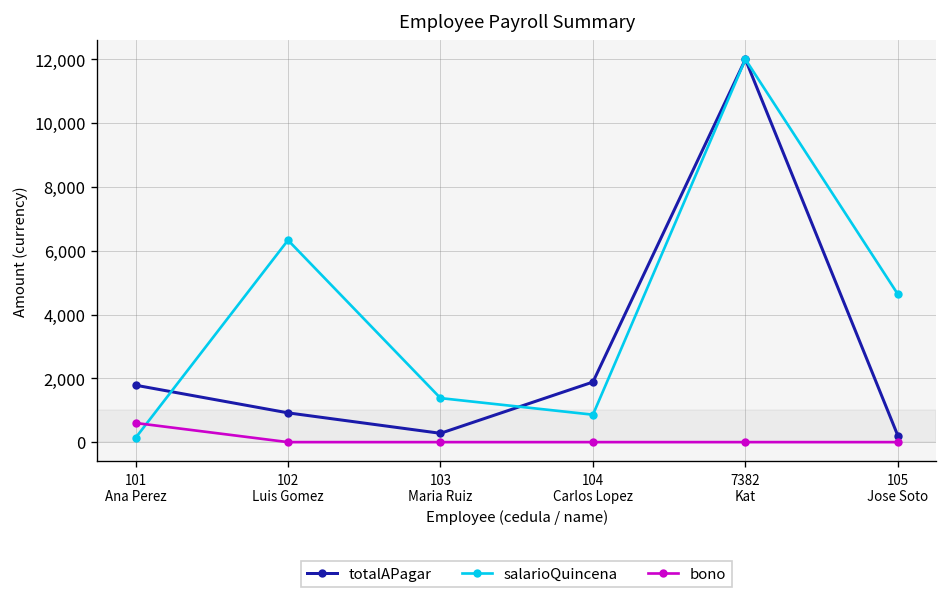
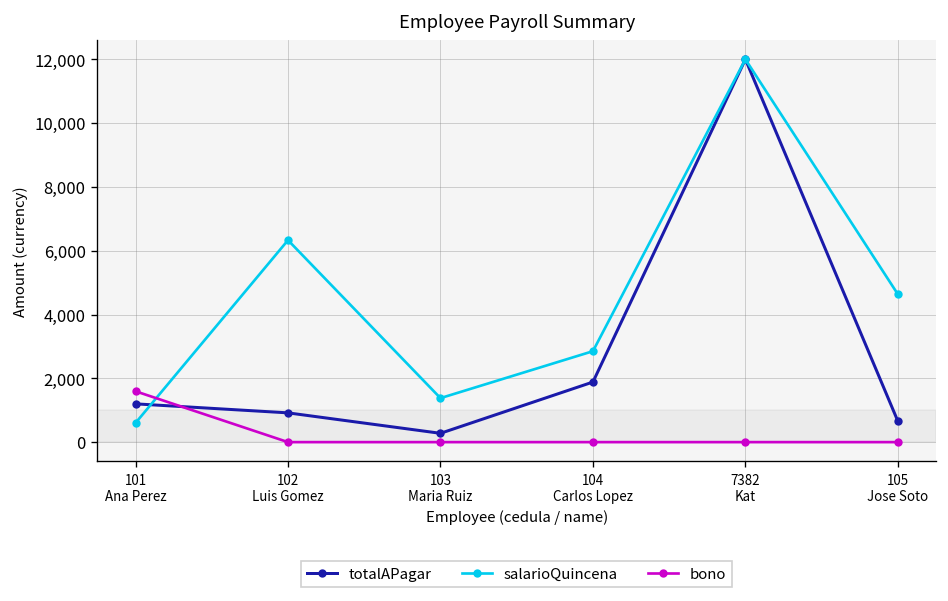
  {
    "totalAPagar": {
-     "101 Ana Perez": "1,800",
+     "101 Ana Perez": "1,200",
      "102 Luis Gomez": "900",
      "103 Maria Ruiz": "300",
      "104 Carlos Lopez": "1,900",
-     "105 Jose Soto": "200"
+     "105 Jose Soto": "700"
    },
    "salarioQuincena": {
-     "101 Ana Perez": "100",
+     "101 Ana Perez": "600",
      "102 Luis Gomez": "6,300",
      "103 Maria Ruiz": "1,400",
-     "104 Carlos Lopez": "900",
+     "104 Carlos Lopez": "2,900",
      "105 Jose Soto": "4,600"
    },
    "bono": {
-     "101 Ana Perez": "600",
+     "101 Ana Perez": "1,600",
      "102 Luis Gomez": "0",
      "103 Maria Ruiz": "0",
      "104 Carlos Lopez": "0",
      "7382 Kat": "0",
      "105 Jose Soto": "0"
    }
  }
